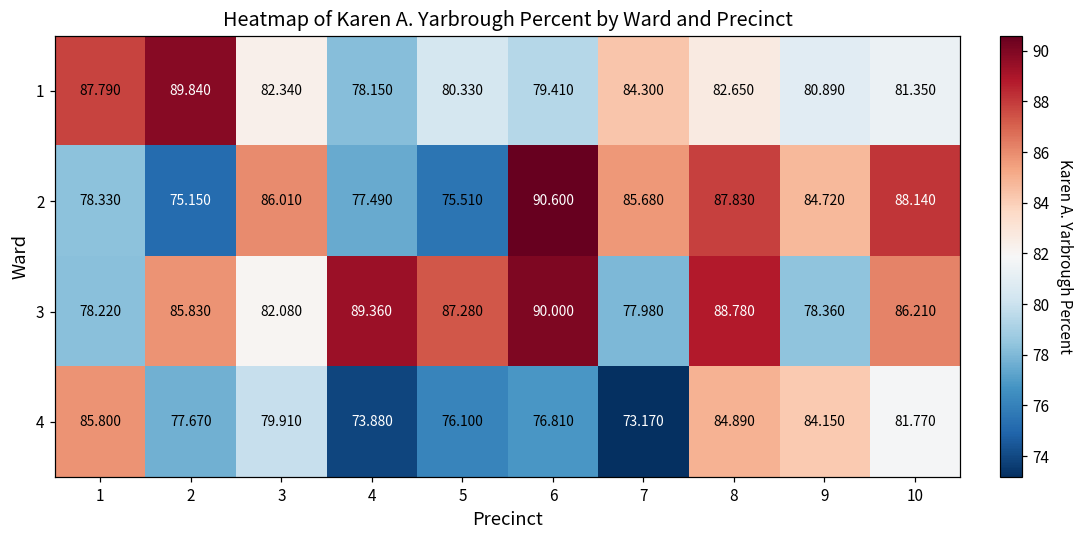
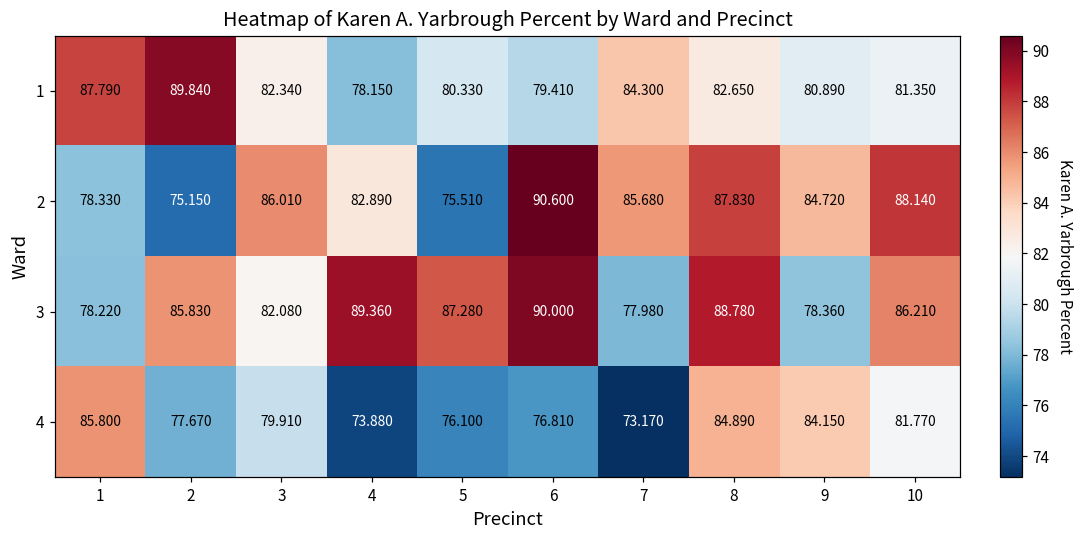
  {
    "1": {
      "1": 87.790,
      "2": 89.840,
      "3": 82.340,
      "4": 78.150,
      "5": 80.330,
      "6": 79.410,
      "7": 84.300,
      "8": 82.650,
      "9": 80.890,
      "10": 81.350
    },
    "2": {
      "1": 78.330,
      "2": 75.150,
      "3": 86.010,
-     "4": 77.490,
+     "4": 82.890,
      "5": 75.510,
      "6": 90.600,
      "7": 85.680,
      "8": 87.830,
      "9": 84.720,
      "10": 88.140
    },
    "3": {
      "1": 78.220,
      "2": 85.830,
      "3": 82.080,
      "4": 89.360,
      "5": 87.280,
      "6": 90.000,
      "7": 77.980,
      "8": 88.780,
      "9": 78.360,
      "10": 86.210
    },
    "4": {
      "1": 85.800,
      "2": 77.670,
      "3": 79.910,
      "4": 73.880,
      "5": 76.100,
      "6": 76.810,
      "7": 73.170,
      "8": 84.890,
      "9": 84.150,
      "10": 81.770
    }
  }
